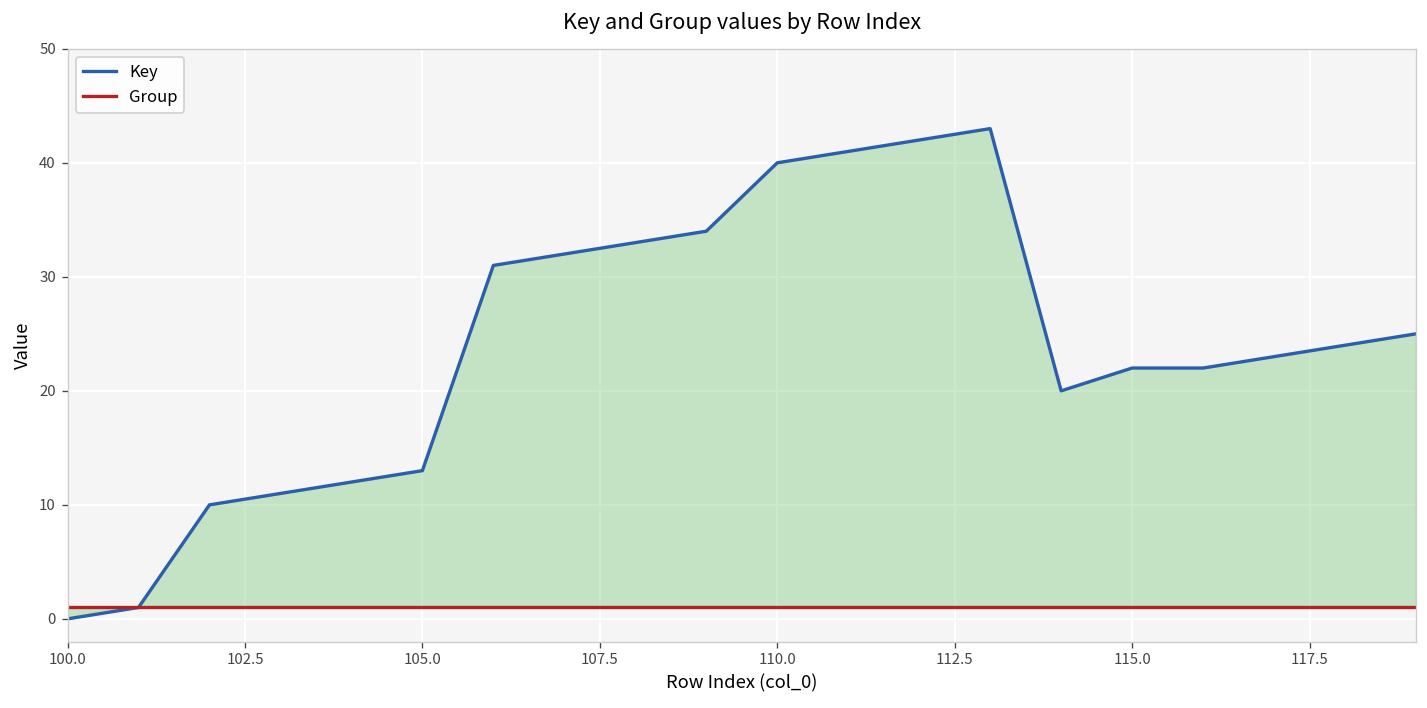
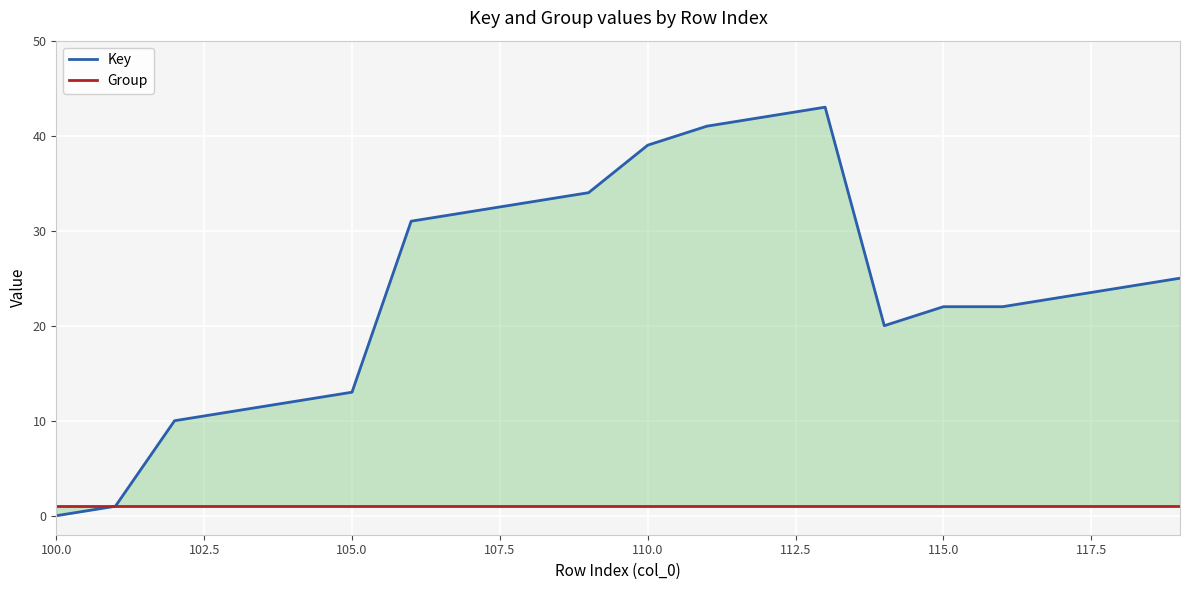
  {
    "Key": {
      "100.0": 0,
-     "110.0": 40
+     "110.0": 39
    },
    "Group": {
      "105.0": 1,
      "110.0": 1,
      "115.0": 1
    }
  }
